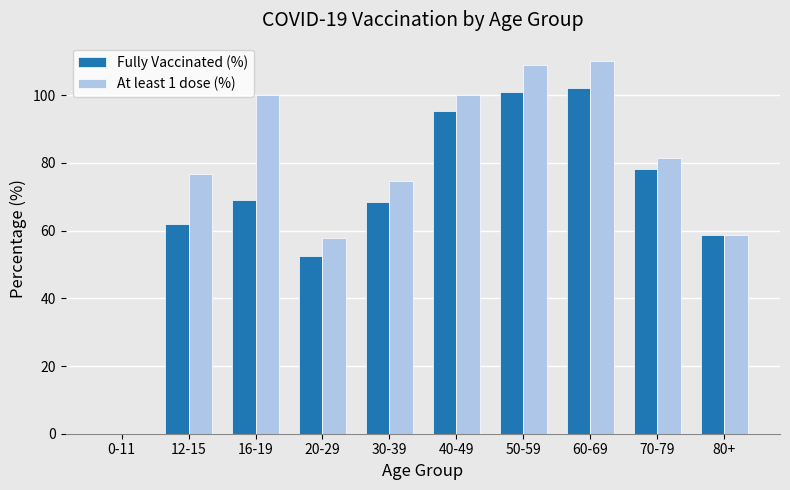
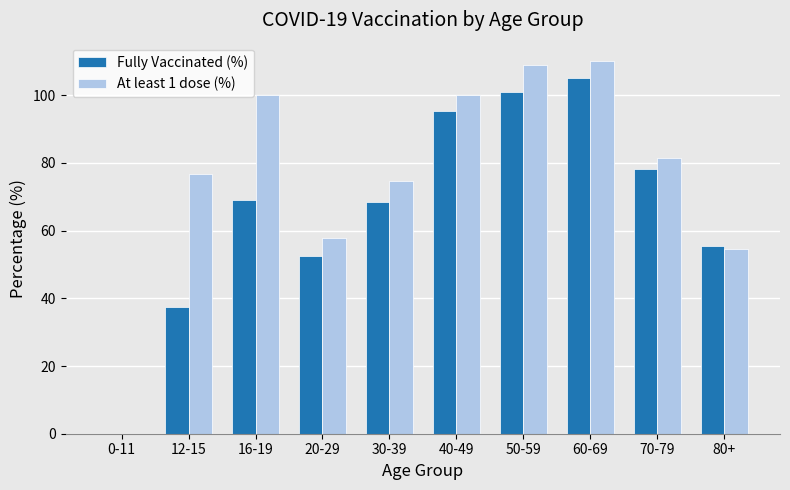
  {
    "Fully Vaccinated (%)": {
      "0-11": 0,
-     "12-15": 62,
+     "12-15": 38,
      "16-19": 69,
      "20-29": 53,
      "30-39": 68,
      "40-49": 95,
      "50-59": 101,
-     "60-69": 102,
+     "60-69": 105,
      "70-79": 78,
-     "80+": 59
+     "80+": 55
    },
    "At least 1 dose (%)": {
      "0-11": 0,
      "12-15": 77,
      "16-19": 100,
      "20-29": 58,
      "30-39": 75,
      "40-49": 100,
      "50-59": 109,
      "60-69": 110,
      "70-79": 82,
-     "80+": 59
+     "80+": 55
    }
  }
